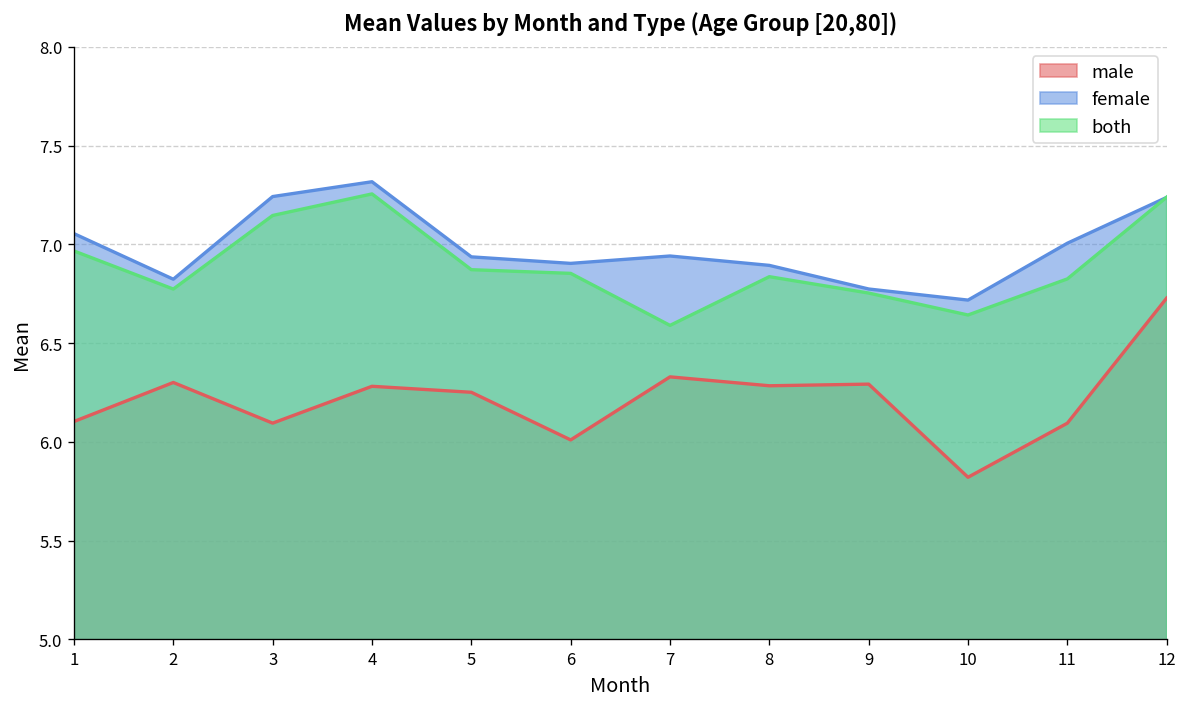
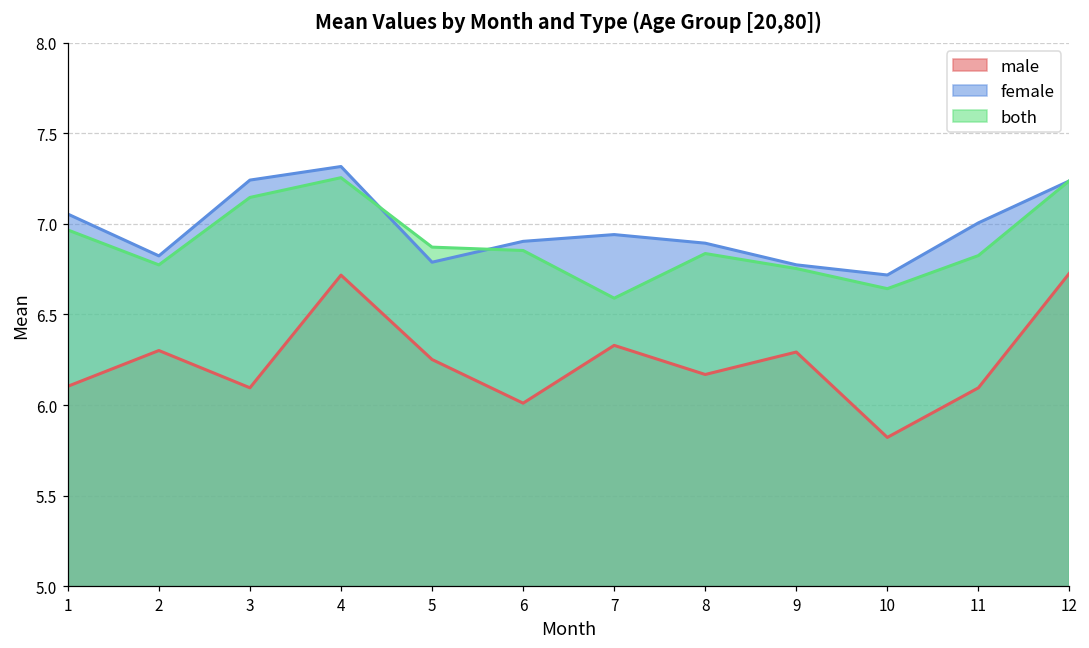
  {
    "male": {
      "1": 6.10,
      "2": 6.30,
      "3": 6.09,
-     "4": 6.28,
+     "4": 6.72,
      "5": 6.25,
      "6": 6.01,
      "7": 6.33,
-     "8": 6.28,
+     "8": 6.17,
      "9": 6.29,
      "10": 5.82,
      "11": 6.09,
      "12": 6.73
    },
    "female": {
      "1": 7.05,
      "2": 6.82,
      "3": 7.24,
      "4": 7.32,
-     "5": 6.94,
+     "5": 6.79,
      "6": 6.90,
      "7": 6.94,
      "8": 6.89,
      "9": 6.77,
      "10": 6.72,
      "11": 7.01
    },
    "both": {
      "1": 6.97,
      "2": 6.77,
      "3": 7.15,
      "4": 7.26,
      "5": 6.87,
      "6": 6.85,
      "7": 6.59,
      "8": 6.84,
      "9": 6.75,
      "10": 6.64,
      "11": 6.83
    }
  }
